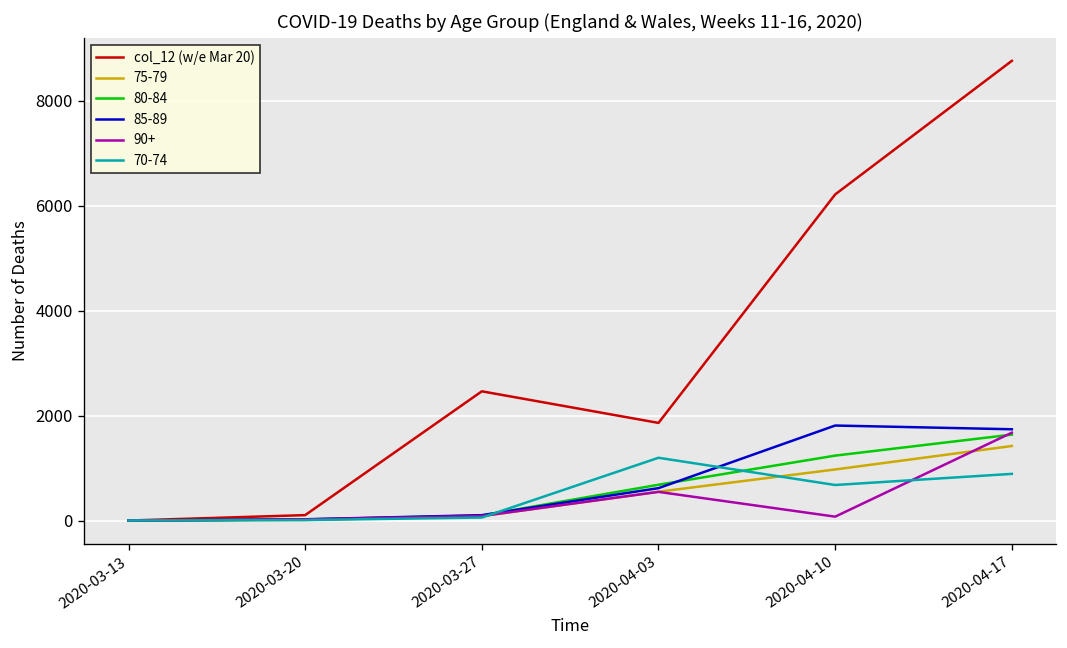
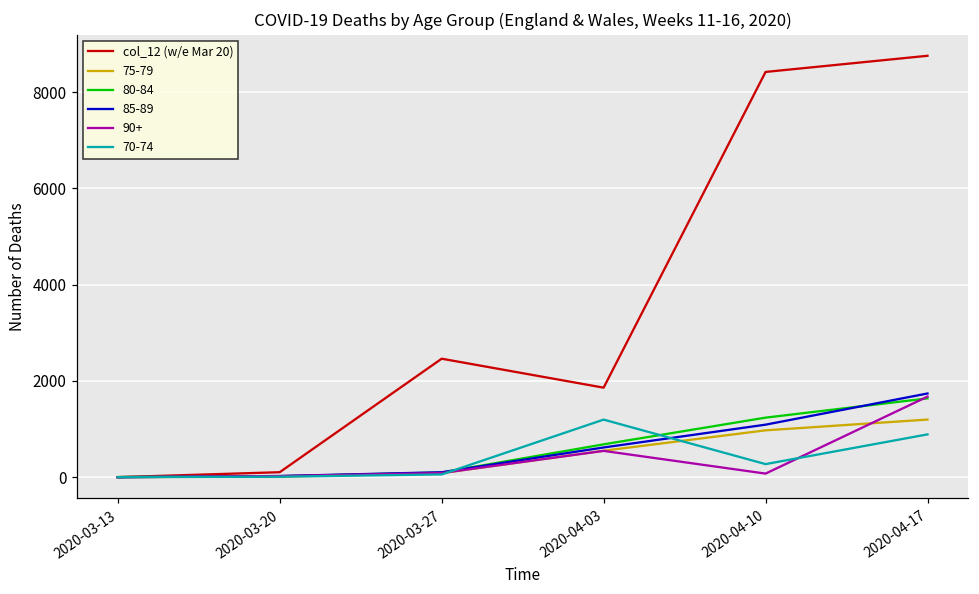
  {
    "col_12 (w/e Mar 20)": {
      "2020-03-20": 100,
      "2020-03-27": 2500,
      "2020-04-03": 1900,
-     "2020-04-10": 6200,
+     "2020-04-10": 8400,
      "2020-04-17": 8800
    },
    "75-79": {
      "2020-04-10": 1000,
-     "2020-04-17": 1400
+     "2020-04-17": 1200
    },
    "80-84": {
      "2020-04-03": 700,
      "2020-04-10": 1200
    },
    "85-89": {
      "2020-04-03": 600,
-     "2020-04-10": 1800,
+     "2020-04-10": 1100,
      "2020-04-17": 1700
    },
    "90+": {
      "2020-04-10": 100
    },
    "70-74": {
      "2020-04-03": 1200,
-     "2020-04-10": 700,
+     "2020-04-10": 300,
      "2020-04-17": 900
    }
  }
